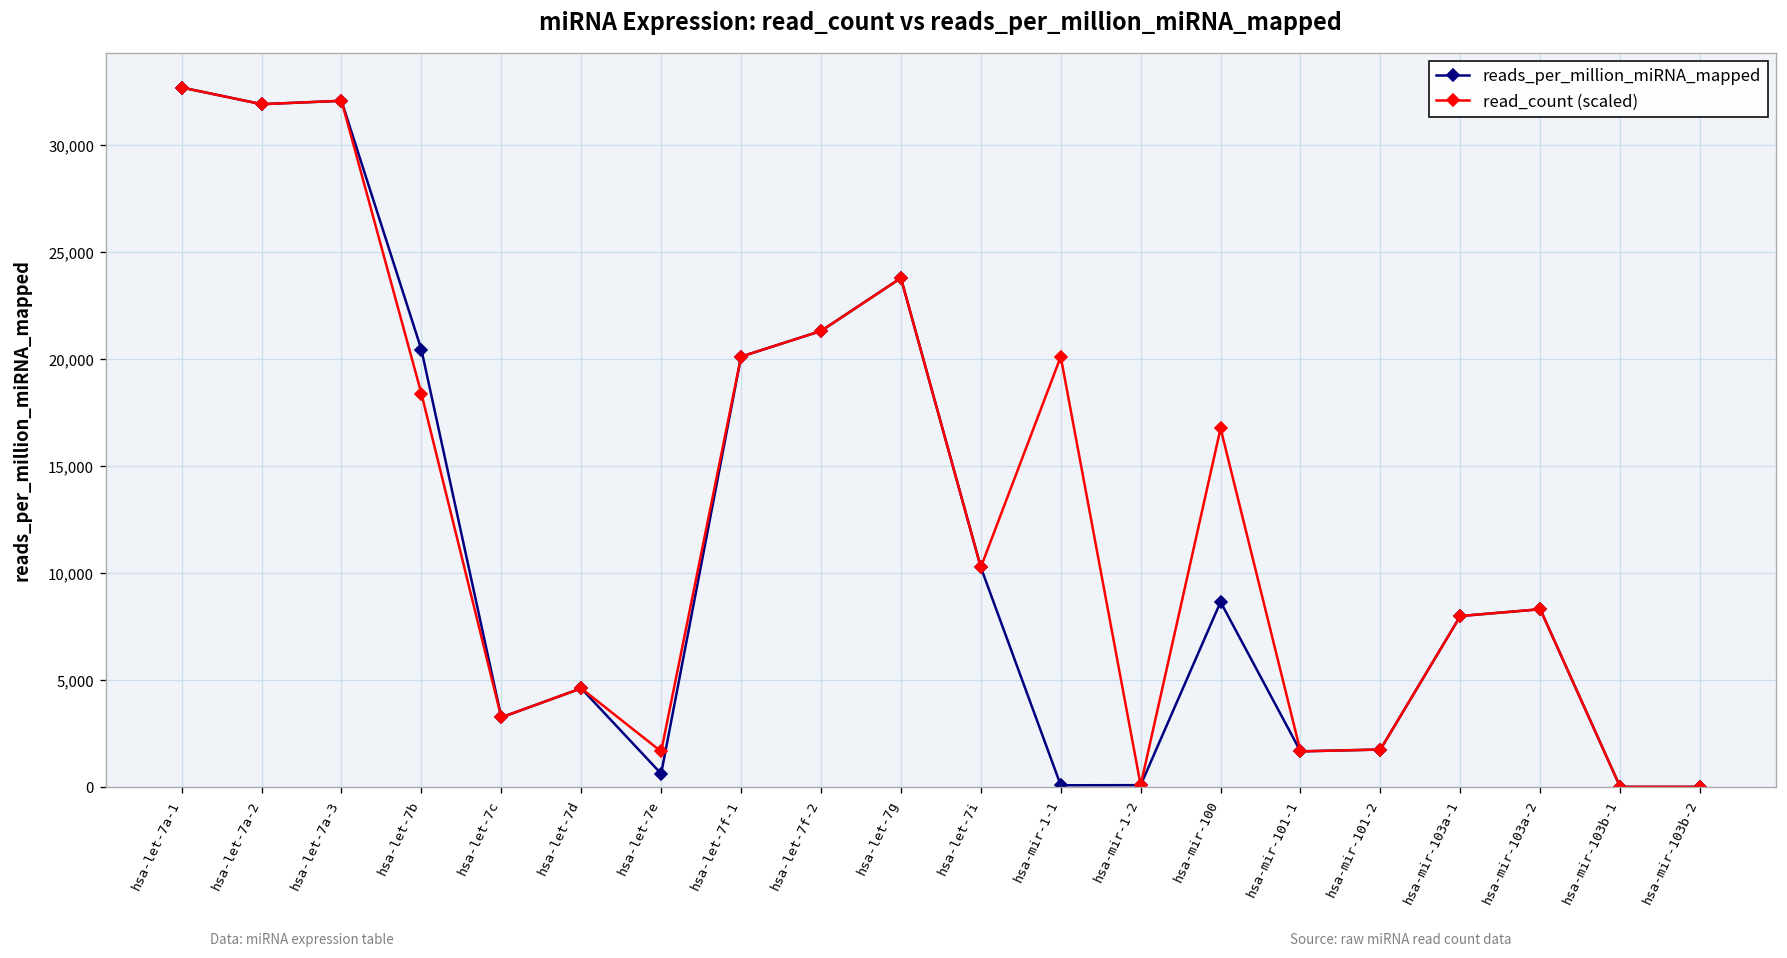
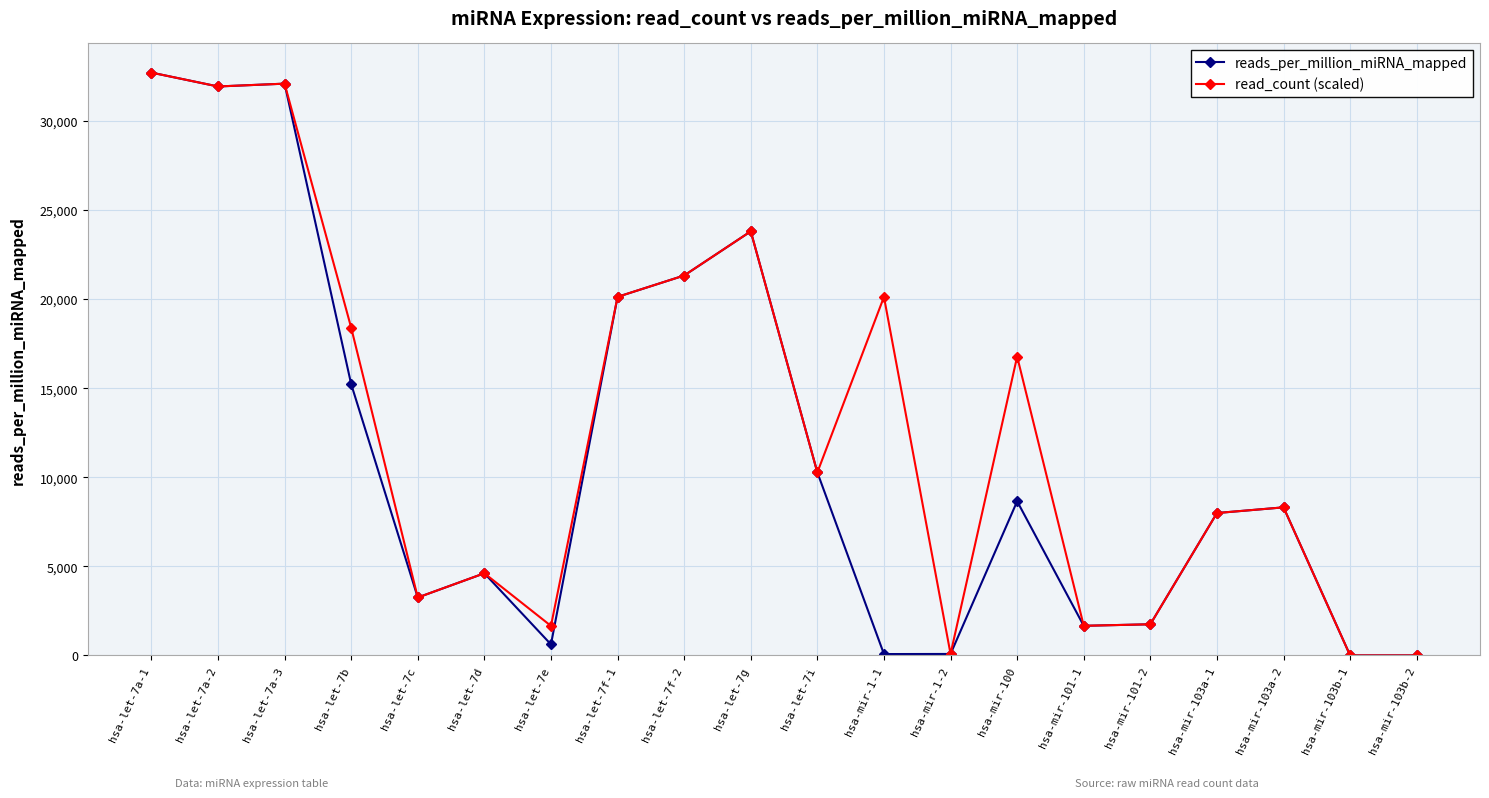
  {
    "reads_per_million_miRNA_mapped": {
-     "hsa-let-7b": "20,500",
+     "hsa-let-7b": "15,200",
      "hsa-let-7e": "600",
      "hsa-mir-1-1": "100",
      "hsa-mir-100": "8,700"
    },
    "read_count (scaled)": {
      "hsa-let-7b": "18,400",
      "hsa-let-7e": "1,700",
      "hsa-mir-1-1": "20,100",
      "hsa-mir-100": "16,800"
    }
  }
